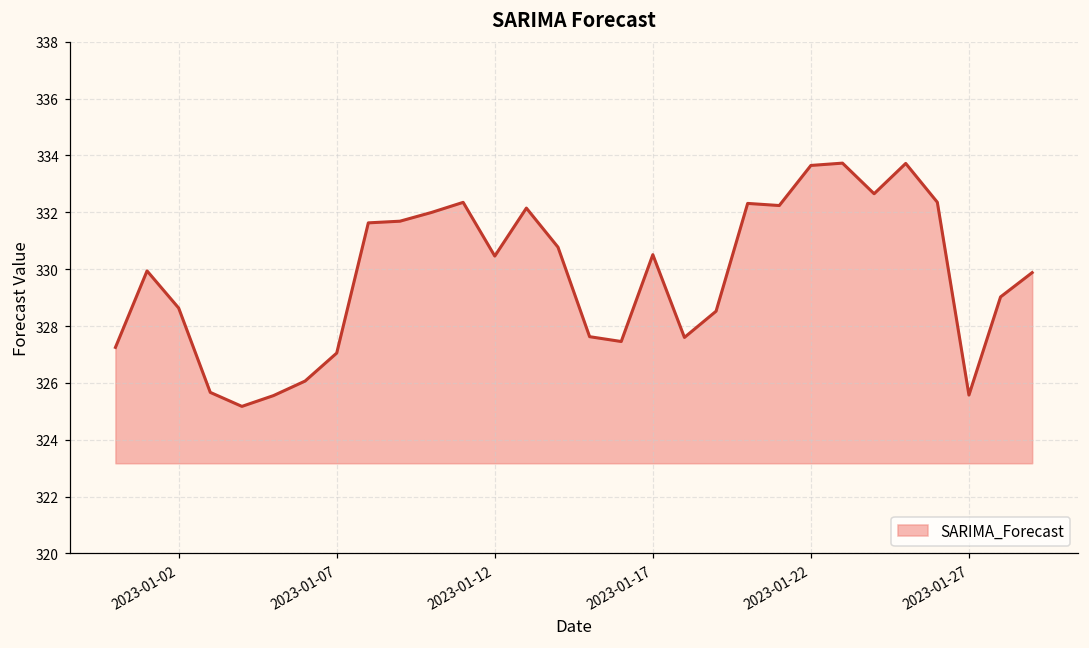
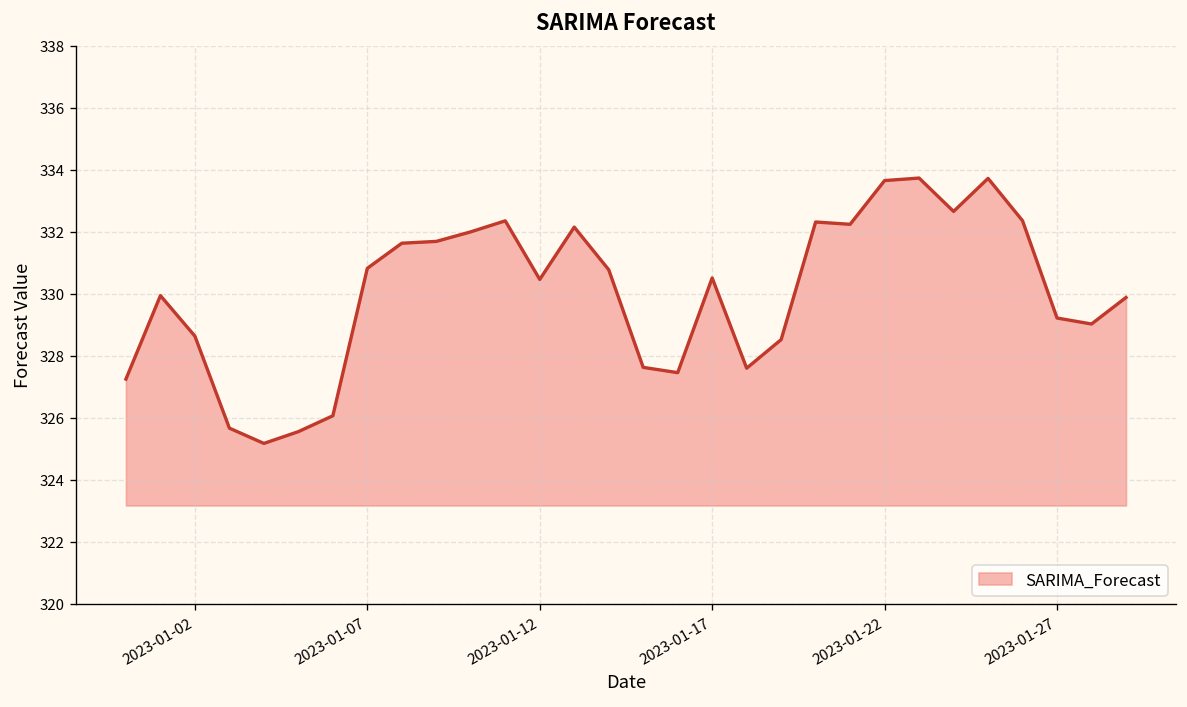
  {
    "2023-01-02": 328.6,
-   "2023-01-07": 327.1,
+   "2023-01-07": 330.8,
    "2023-01-12": 330.5,
    "2023-01-17": 330.5,
    "2023-01-22": 333.6,
-   "2023-01-27": 325.6
+   "2023-01-27": 329.2
  }
